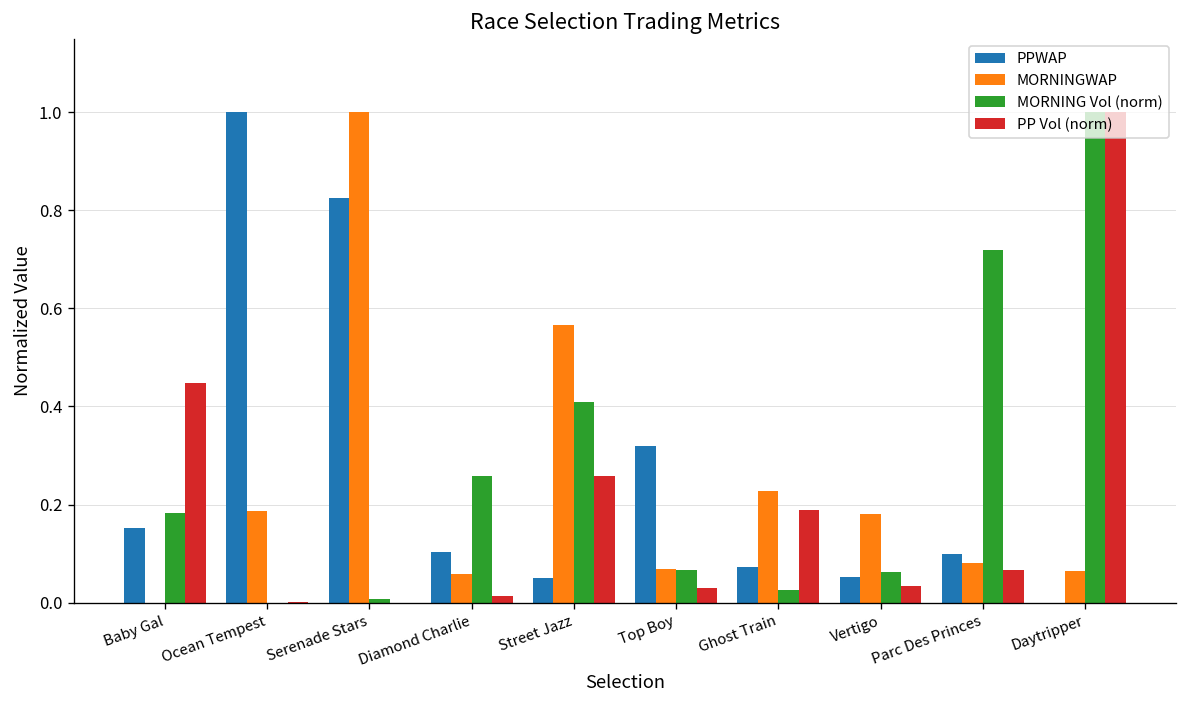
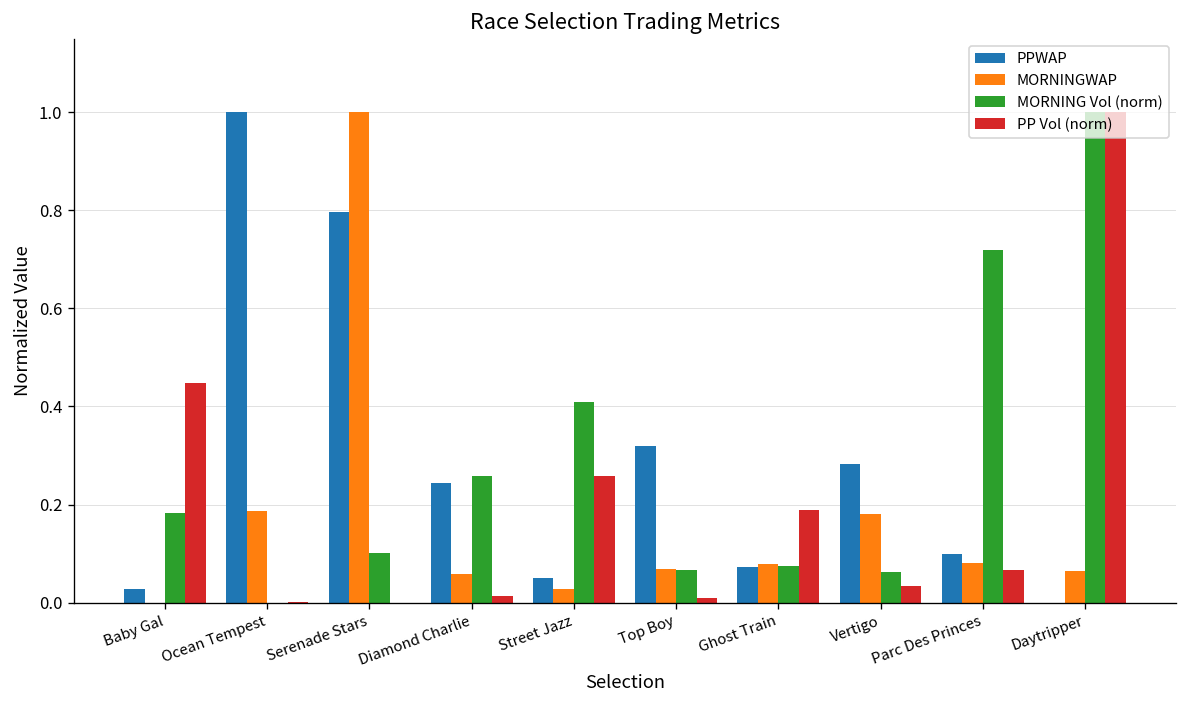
  {
    "PPWAP": {
-     "Baby Gal": 0.15,
+     "Baby Gal": 0.03,
      "Ocean Tempest": 1.00,
-     "Serenade Stars": 0.82,
-     "Diamond Charlie": 0.10,
+     "Serenade Stars": 0.80,
+     "Diamond Charlie": 0.24,
      "Street Jazz": 0.05,
      "Top Boy": 0.32,
      "Ghost Train": 0.07,
-     "Vertigo": 0.05,
+     "Vertigo": 0.28,
      "Parc Des Princes": 0.10,
      "Daytripper": 0.00
    },
    "MORNINGWAP": {
      "Baby Gal": 0.00,
      "Ocean Tempest": 0.19,
      "Serenade Stars": 1.00,
      "Diamond Charlie": 0.06,
-     "Street Jazz": 0.57,
+     "Street Jazz": 0.03,
      "Top Boy": 0.07,
-     "Ghost Train": 0.23,
+     "Ghost Train": 0.08,
      "Vertigo": 0.18,
      "Parc Des Princes": 0.08,
      "Daytripper": 0.06
    },
    "MORNING Vol (norm)": {
      "Baby Gal": 0.18,
      "Ocean Tempest": 0.00,
-     "Serenade Stars": 0.01,
+     "Serenade Stars": 0.10,
      "Diamond Charlie": 0.26,
      "Street Jazz": 0.41,
      "Top Boy": 0.07,
-     "Ghost Train": 0.03,
+     "Ghost Train": 0.07,
      "Vertigo": 0.06,
      "Parc Des Princes": 0.72
    },
    "PP Vol (norm)": {
      "Baby Gal": 0.45,
      "Serenade Stars": 0.00,
      "Diamond Charlie": 0.01,
      "Street Jazz": 0.26,
-     "Top Boy": 0.03,
+     "Top Boy": 0.01,
      "Ghost Train": 0.19,
      "Vertigo": 0.03,
      "Parc Des Princes": 0.07
    }
  }
